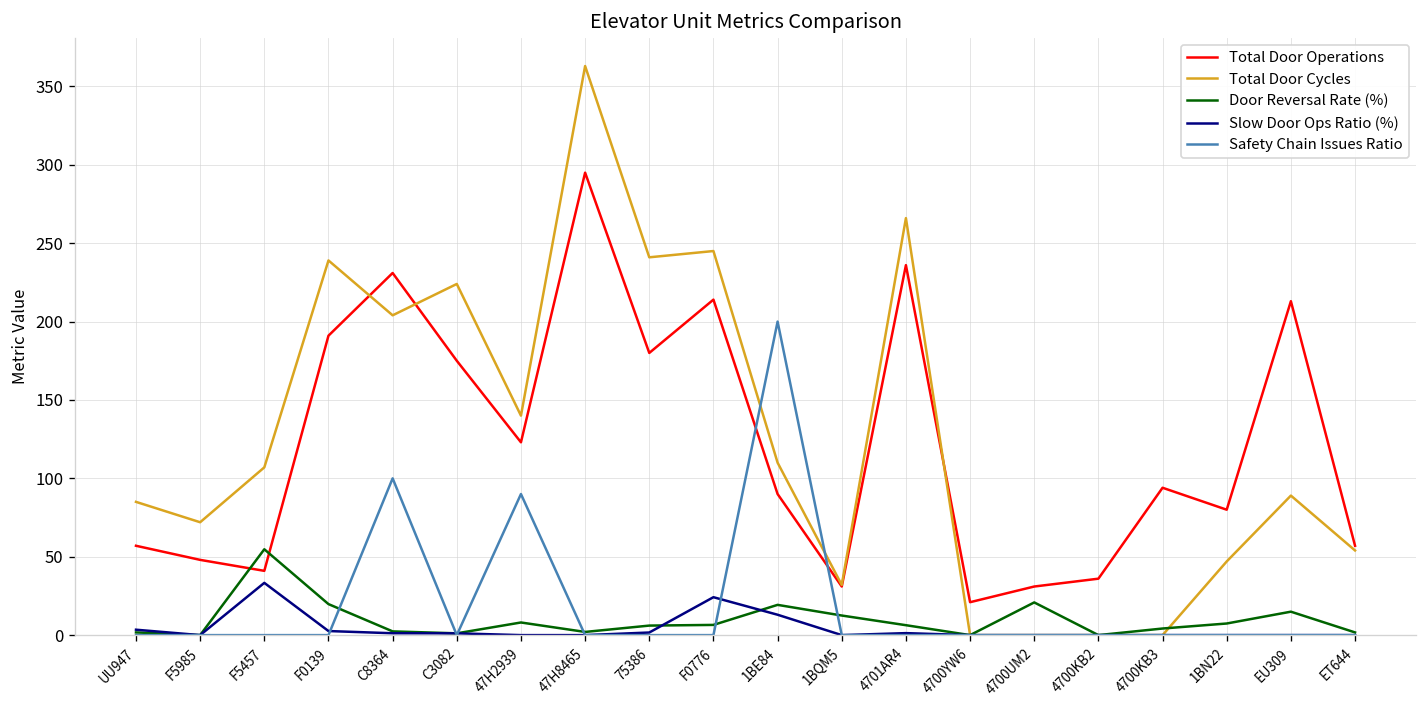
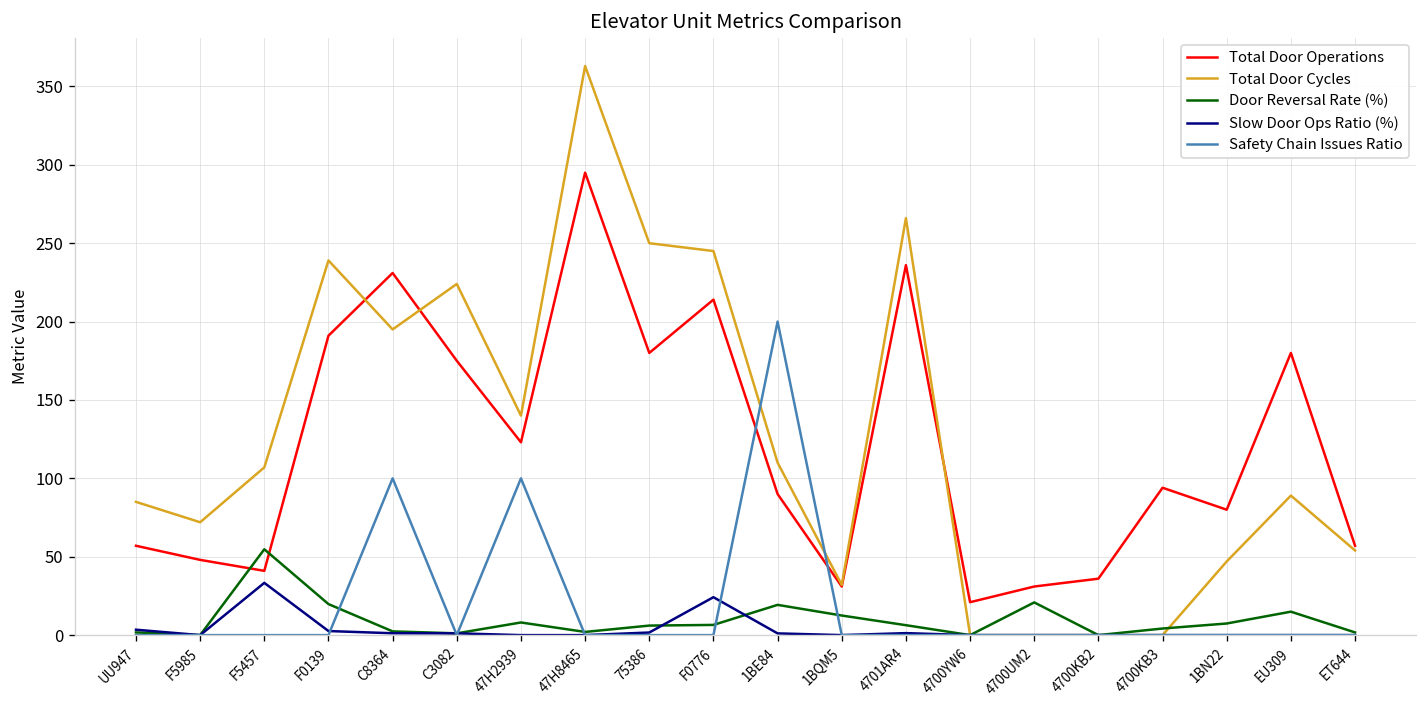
  {
    "Total Door Operations": {
      "UU947": 57,
      "F5985": 48,
      "F5457": 41,
      "F0139": 191,
      "C8364": 231,
      "C3082": 175,
      "47H2939": 123,
      "47H8465": 295,
      "75386": 180,
      "F0776": 214,
      "1BE84": 90,
      "4701AR4": 236,
      "4700YW6": 21,
      "4700UM2": 31,
      "4700KB2": 36,
      "4700KB3": 94,
      "1BN22": 80,
-     "EU309": 213,
+     "EU309": 180,
      "ET644": 57
    },
    "Total Door Cycles": {
      "UU947": 85,
      "F5985": 72,
      "F5457": 107,
      "F0139": 239,
-     "C8364": 204,
+     "C8364": 195,
      "C3082": 224,
      "47H2939": 140,
      "47H8465": 363,
-     "75386": 241,
+     "75386": 250,
      "F0776": 245,
      "1BE84": 110,
      "4701AR4": 266,
      "1BN22": 47,
      "EU309": 89,
      "ET644": 54
    },
    "Door Reversal Rate (%)": {
      "F5457": 55,
      "F0139": 20,
      "47H2939": 8,
      "47H8465": 2,
      "75386": 6,
      "F0776": 7,
      "1BE84": 19,
      "1BQM5": 13,
      "4701AR4": 6,
      "4700UM2": 21,
      "4700KB3": 4,
      "1BN22": 7,
      "EU309": 15
    },
    "Slow Door Ops Ratio (%)": {
      "F5457": 33,
      "F0139": 3,
      "47H2939": 0,
      "F0776": 24,
-     "1BE84": 13
+     "1BE84": 1
    },
    "Safety Chain Issues Ratio": {
      "F5457": 0,
      "F0139": 0,
      "C8364": 100,
-     "47H2939": 90,
+     "47H2939": 100,
      "F0776": 0,
      "1BE84": 200
    }
  }
